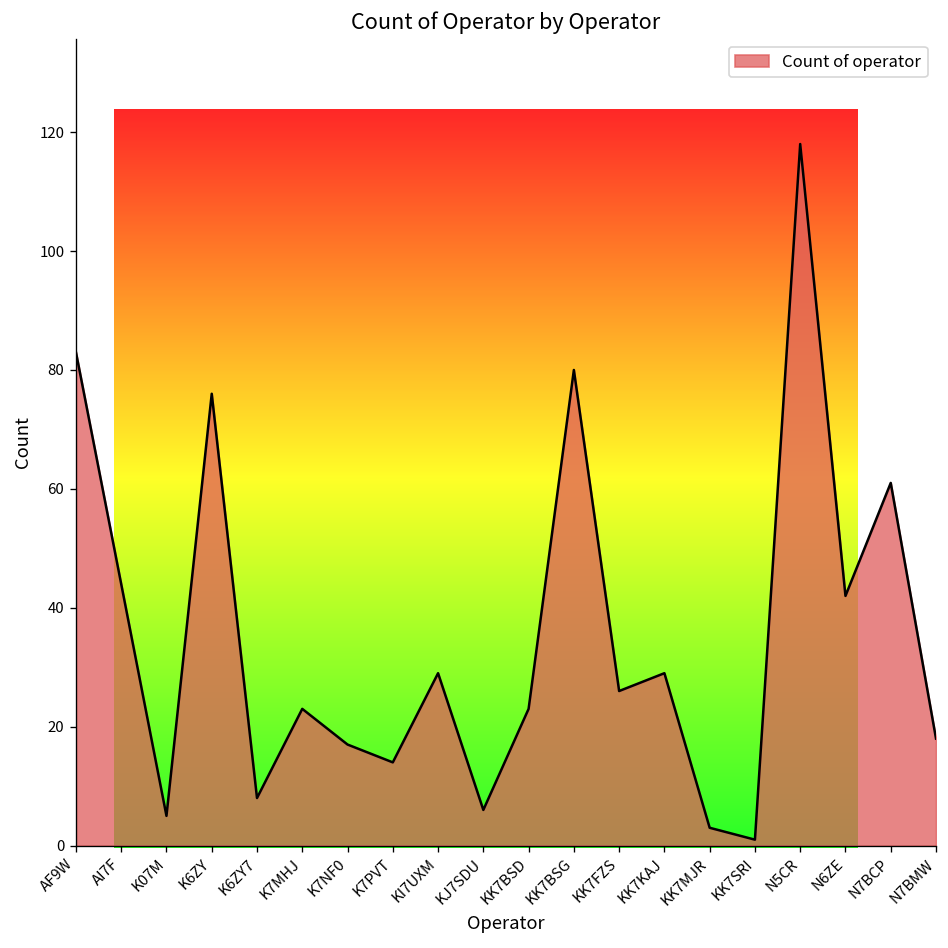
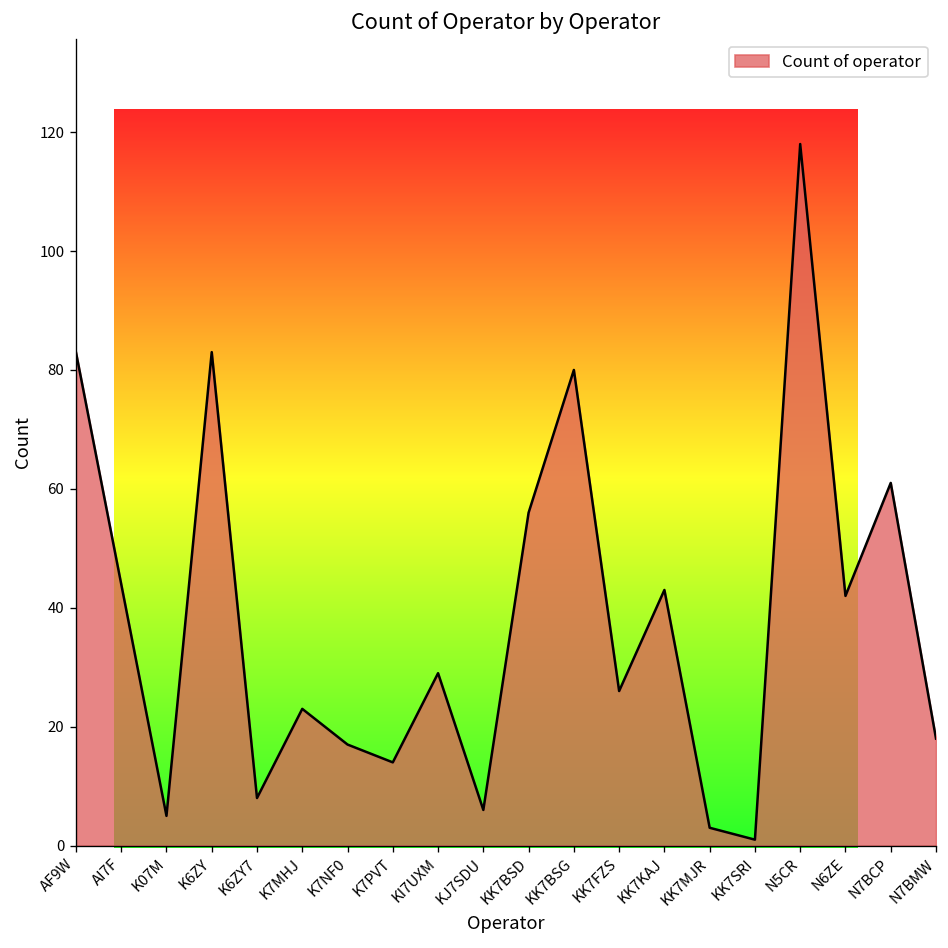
  {
    "AF9W": 83,
    "AI7F": 44,
    "K07M": 5,
-   "K6ZY": 76,
+   "K6ZY": 83,
    "K6ZY7": 8,
    "K7MHJ": 23,
    "K7NF0": 17,
    "K7PVT": 14,
    "KI7UXM": 29,
    "KJ7SDU": 6,
-   "KK7BSD": 23,
+   "KK7BSD": 56,
    "KK7BSG": 80,
    "KK7FZS": 26,
-   "KK7KAJ": 29,
+   "KK7KAJ": 43,
    "KK7MJR": 3,
    "KK7SRI": 1,
    "N5CR": 118,
    "N6ZE": 42,
    "N7BCP": 61,
    "N7BMW": 18
  }
